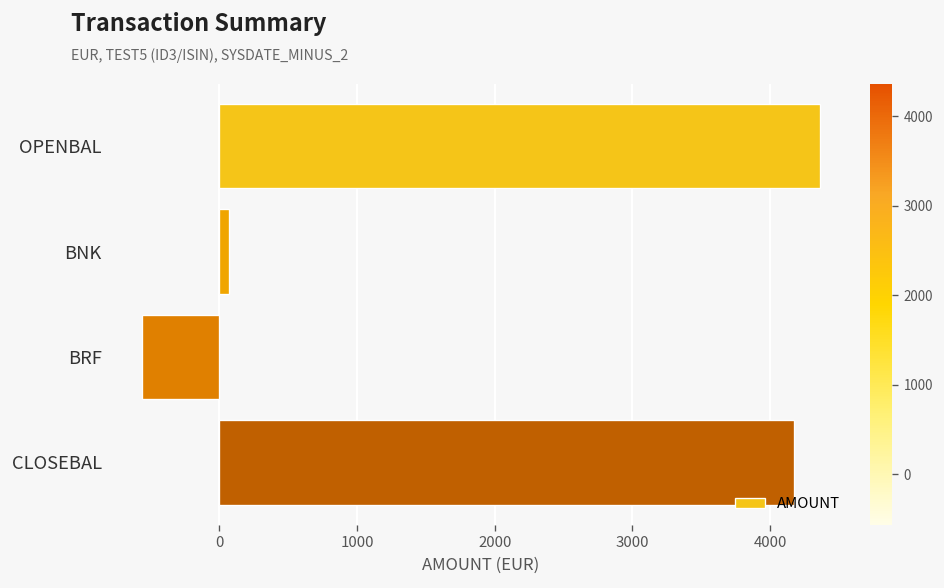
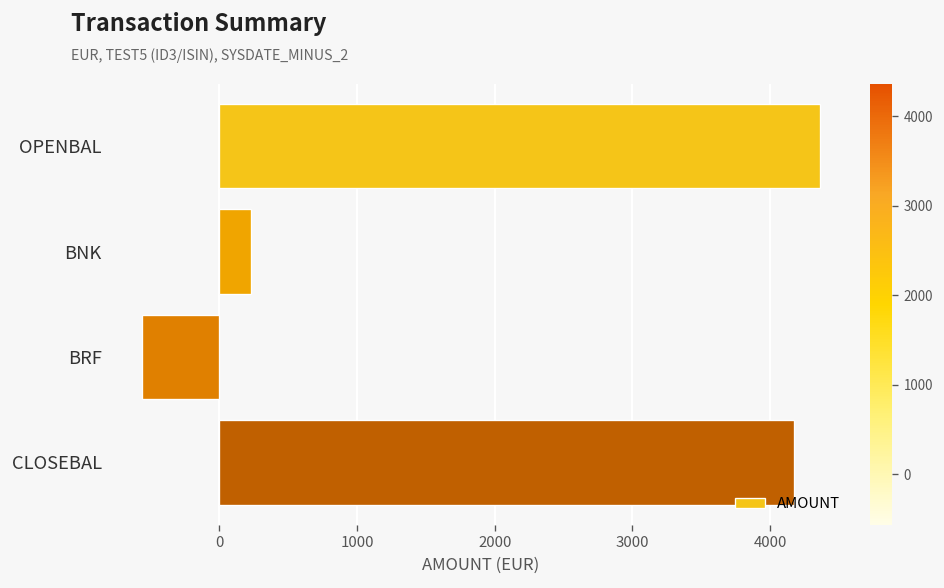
  {
    "OPENBAL": 4360,
-   "BNK": 70,
+   "BNK": 230,
    "BRF": -560,
    "CLOSEBAL": 4170
  }
